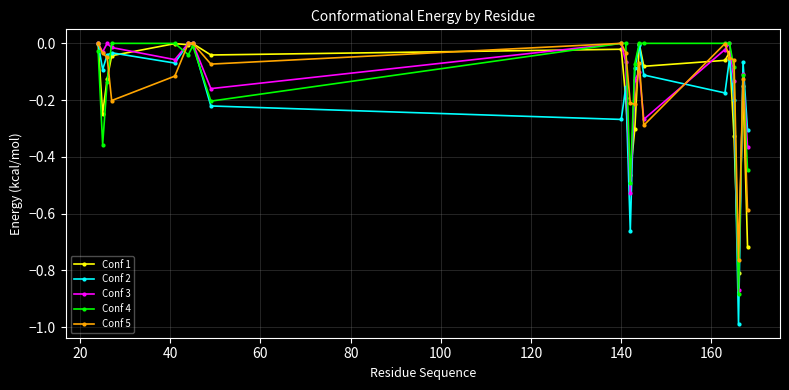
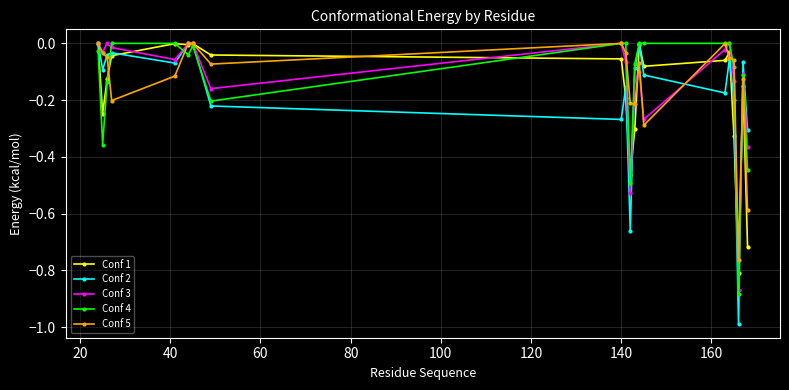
  {
    "Conf 1": {
-     "140": -0.02
+     "140": -0.05
    },
    "Conf 2": {
      "140": -0.27
    }
  }
